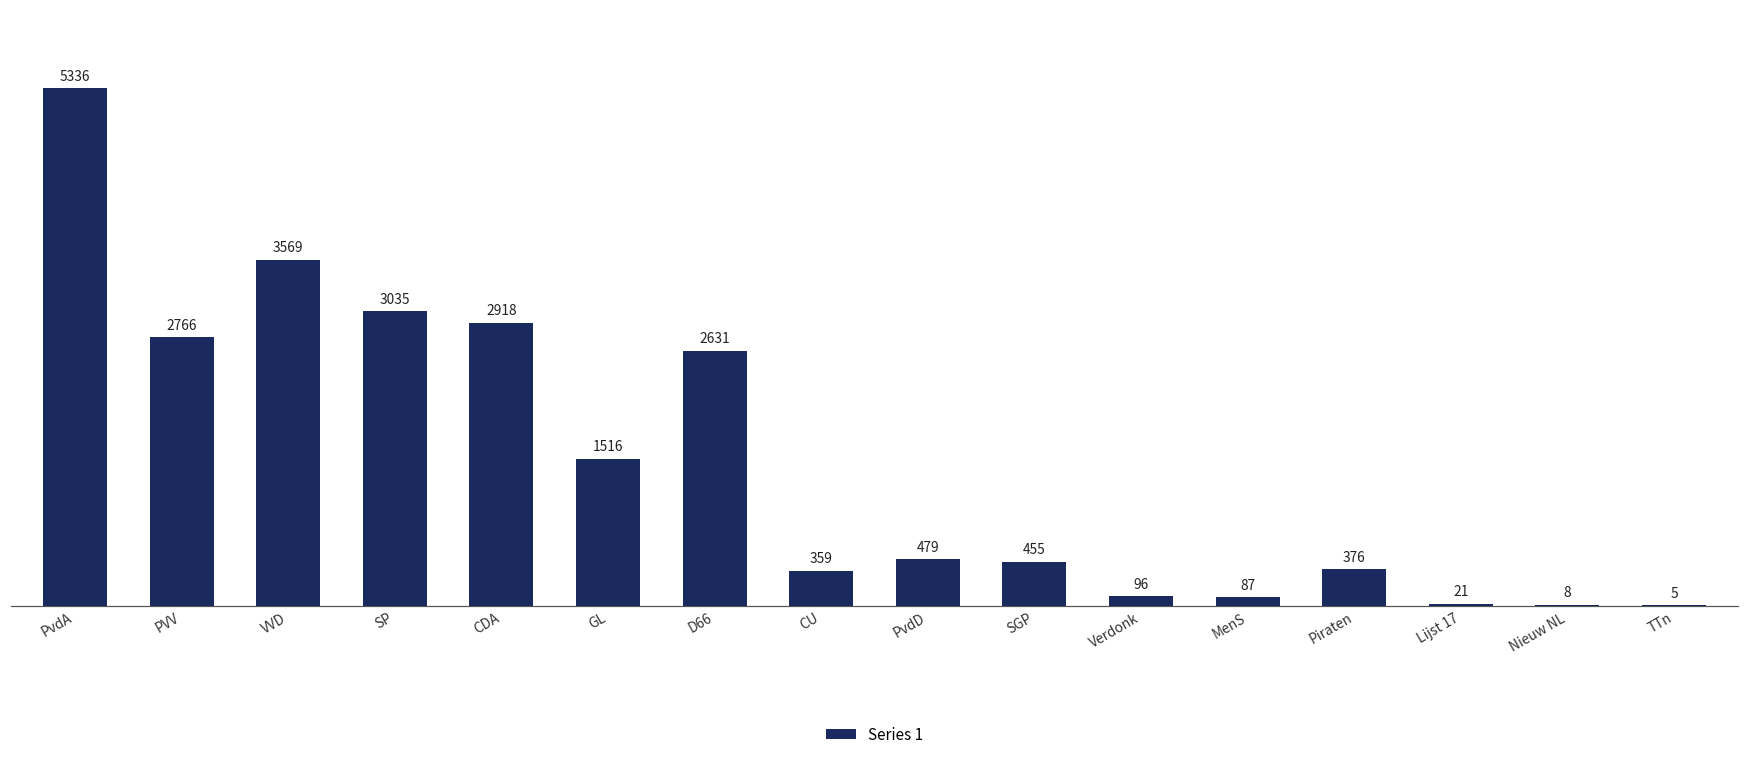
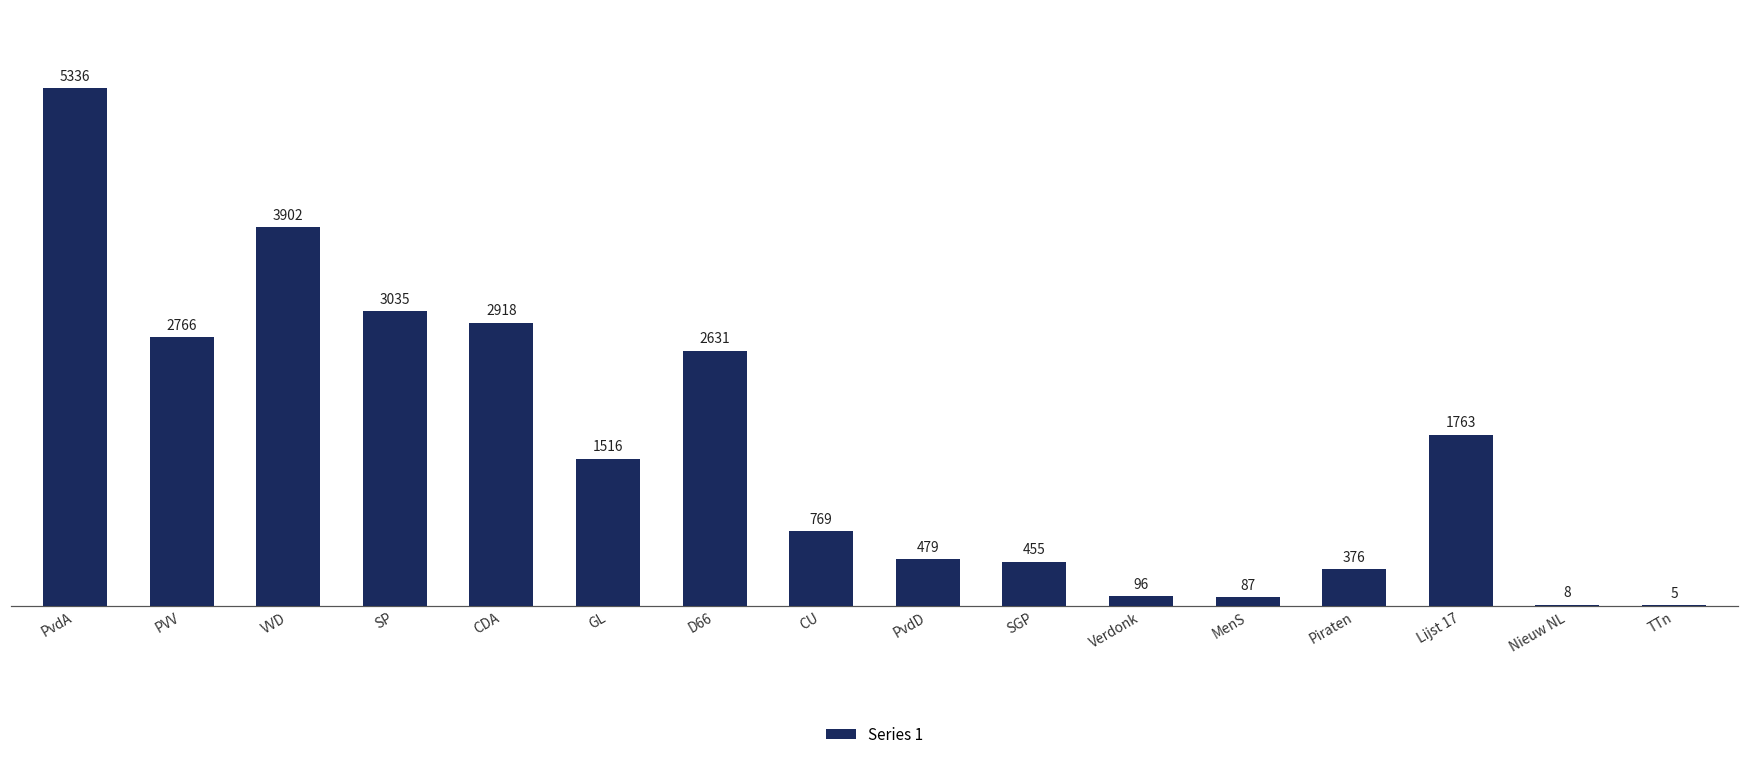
  {
    "PvdA": 5336,
    "PVV": 2766,
-   "VVD": 3569,
+   "VVD": 3902,
    "SP": 3035,
    "CDA": 2918,
    "GL": 1516,
    "D66": 2631,
-   "CU": 359,
+   "CU": 769,
    "PvdD": 479,
    "SGP": 455,
    "Verdonk": 96,
    "MenS": 87,
    "Piraten": 376,
-   "Lijst 17": 21,
+   "Lijst 17": 1763,
    "Nieuw NL": 8,
    "TTn": 5
  }
